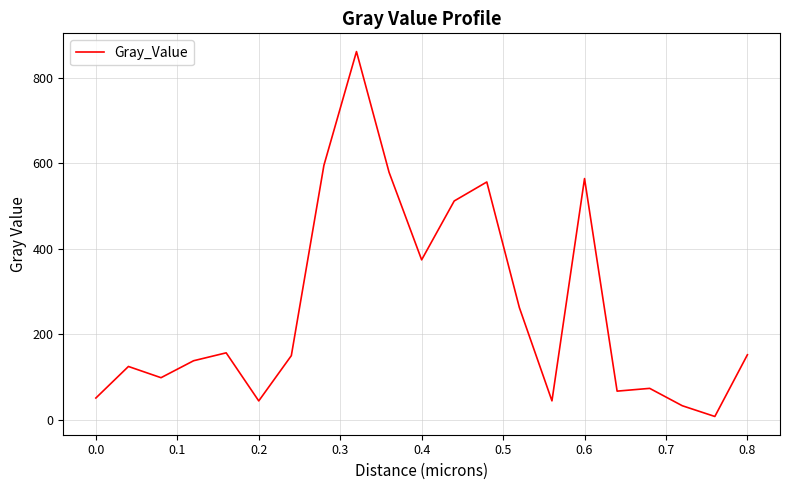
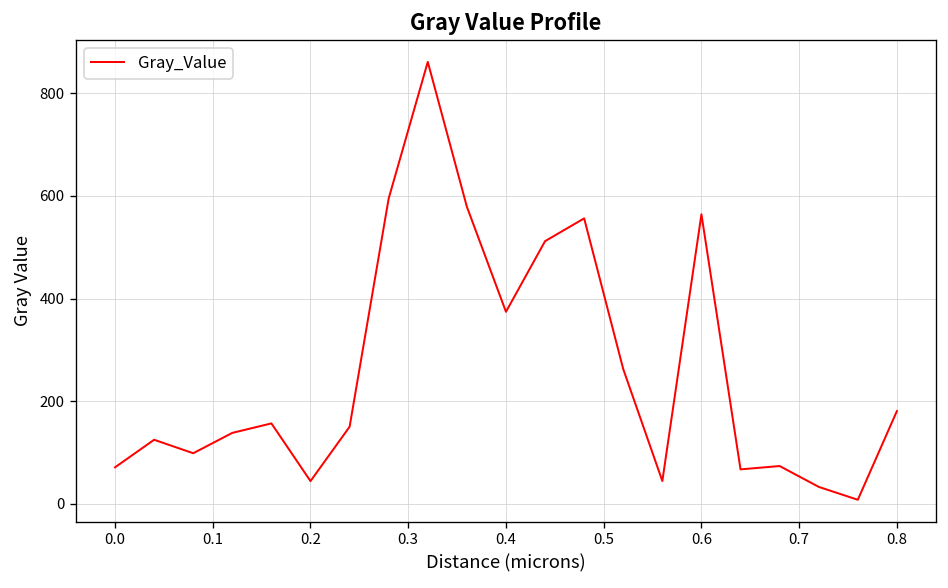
  {
-   "0.0": 50,
+   "0.0": 70,
    "0.2": 40,
    "0.4": 370,
    "0.6": 560,
-   "0.8": 150
+   "0.8": 180
  }
